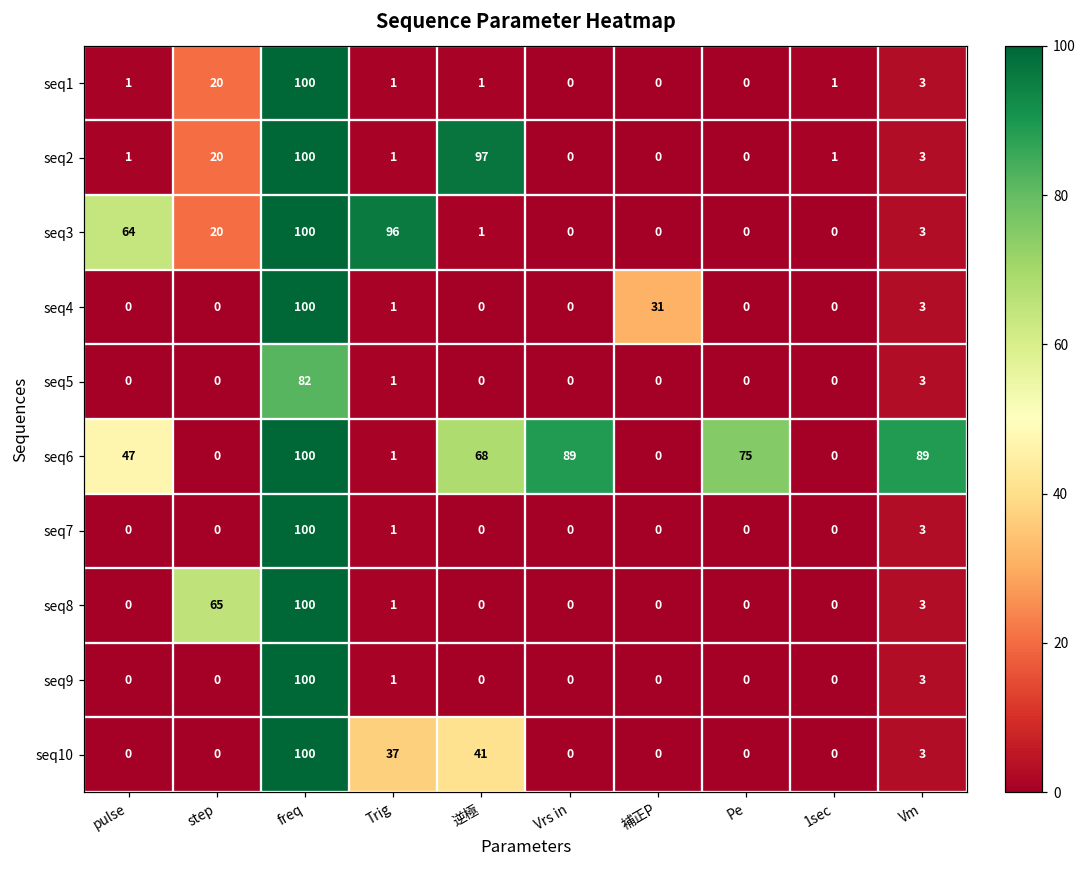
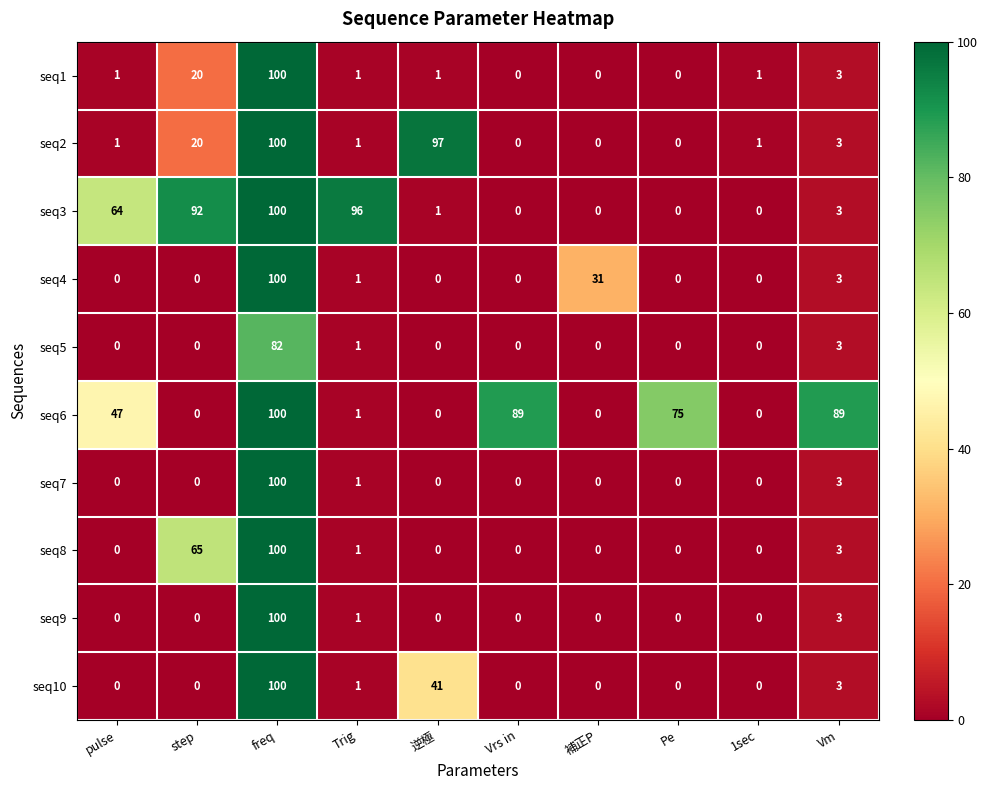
  {
    "seq1": {
      "pulse": 1,
      "step": 20,
      "freq": 100,
      "Trig": 1,
      "逆極": 1,
      "Vrs in": 0,
      "補正P": 0,
      "Pe": 0,
      "1sec": 1,
      "Vm": 3
    },
    "seq2": {
      "pulse": 1,
      "step": 20,
      "freq": 100,
      "Trig": 1,
      "逆極": 97,
      "Vrs in": 0,
      "補正P": 0,
      "Pe": 0,
      "1sec": 1,
      "Vm": 3
    },
    "seq3": {
      "pulse": 64,
-     "step": 20,
+     "step": 92,
      "freq": 100,
      "Trig": 96,
      "逆極": 1,
      "Vrs in": 0,
      "補正P": 0,
      "Pe": 0,
      "1sec": 0,
      "Vm": 3
    },
    "seq4": {
      "pulse": 0,
      "step": 0,
      "freq": 100,
      "Trig": 1,
      "逆極": 0,
      "Vrs in": 0,
      "補正P": 31,
      "Pe": 0,
      "1sec": 0,
      "Vm": 3
    },
    "seq5": {
      "pulse": 0,
      "step": 0,
      "freq": 82,
      "Trig": 1,
      "逆極": 0,
      "Vrs in": 0,
      "補正P": 0,
      "Pe": 0,
      "1sec": 0,
      "Vm": 3
    },
    "seq6": {
      "pulse": 47,
      "step": 0,
      "freq": 100,
      "Trig": 1,
-     "逆極": 68,
+     "逆極": 0,
      "Vrs in": 89,
      "補正P": 0,
      "Pe": 75,
      "1sec": 0,
      "Vm": 89
    },
    "seq7": {
      "pulse": 0,
      "step": 0,
      "freq": 100,
      "Trig": 1,
      "逆極": 0,
      "Vrs in": 0,
      "補正P": 0,
      "Pe": 0,
      "1sec": 0,
      "Vm": 3
    },
    "seq8": {
      "pulse": 0,
      "step": 65,
      "freq": 100,
      "Trig": 1,
      "逆極": 0,
      "Vrs in": 0,
      "補正P": 0,
      "Pe": 0,
      "1sec": 0,
      "Vm": 3
    },
    "seq9": {
      "pulse": 0,
      "step": 0,
      "freq": 100,
      "Trig": 1,
      "逆極": 0,
      "Vrs in": 0,
      "補正P": 0,
      "Pe": 0,
      "1sec": 0,
      "Vm": 3
    },
    "seq10": {
      "pulse": 0,
      "step": 0,
      "freq": 100,
-     "Trig": 37,
+     "Trig": 1,
      "逆極": 41,
      "Vrs in": 0,
      "補正P": 0,
      "Pe": 0,
      "1sec": 0,
      "Vm": 3
    }
  }
